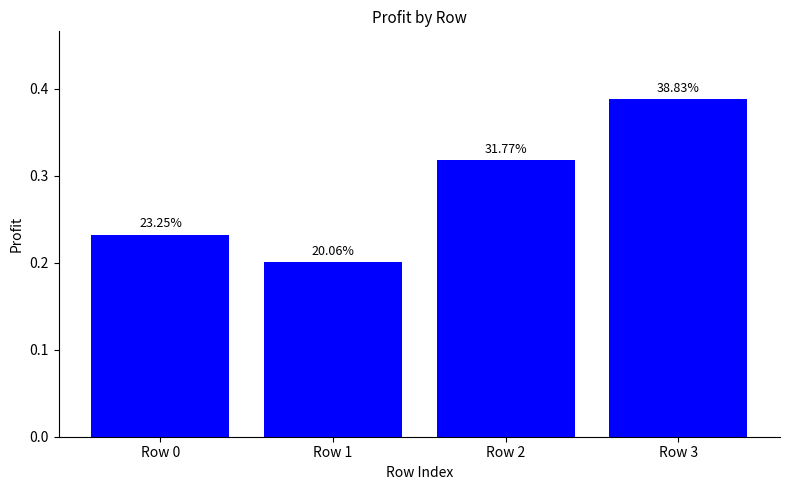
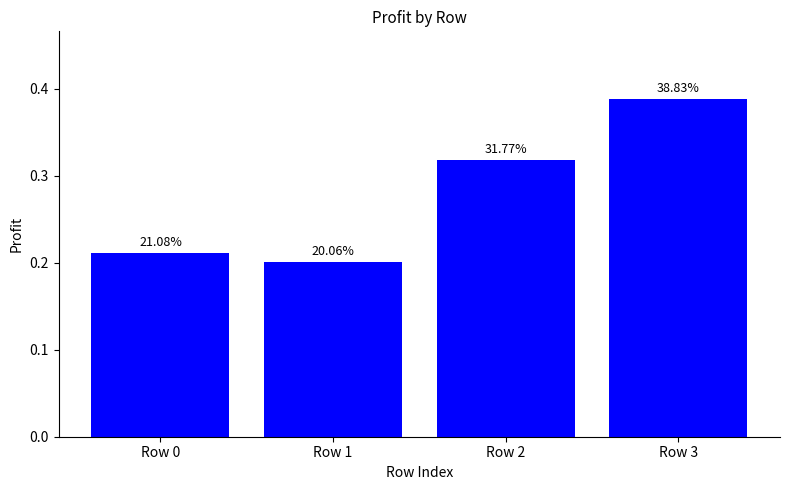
  {
-   "Row 0": "23.25%",
+   "Row 0": "21.08%",
    "Row 1": "20.06%",
    "Row 2": "31.77%",
    "Row 3": "38.83%"
  }
